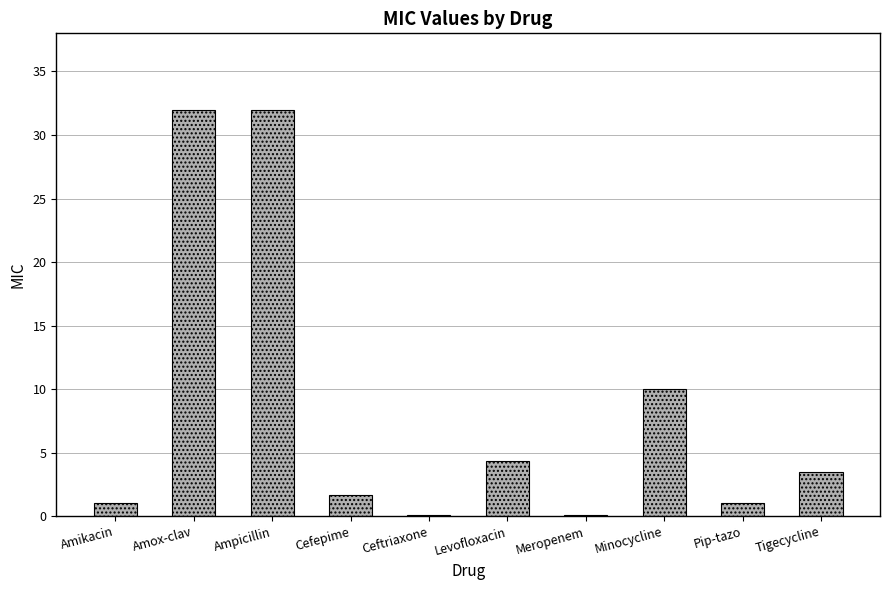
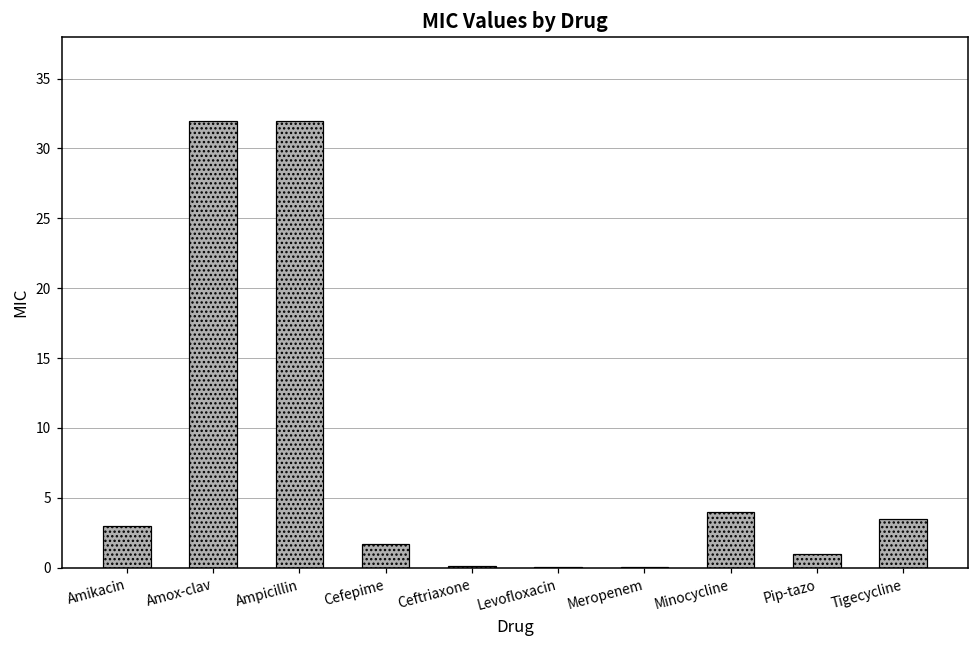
  {
-   "Amikacin": 1,
+   "Amikacin": 3,
    "Amox-clav": 32.0,
    "Ampicillin": 32.0,
    "Cefepime": 1.7,
-   "Levofloxacin": 4.4,
-   "Minocycline": 10,
+   "Levofloxacin": 0.1,
+   "Minocycline": 4,
    "Pip-tazo": 1.0,
    "Tigecycline": 3.5
  }
